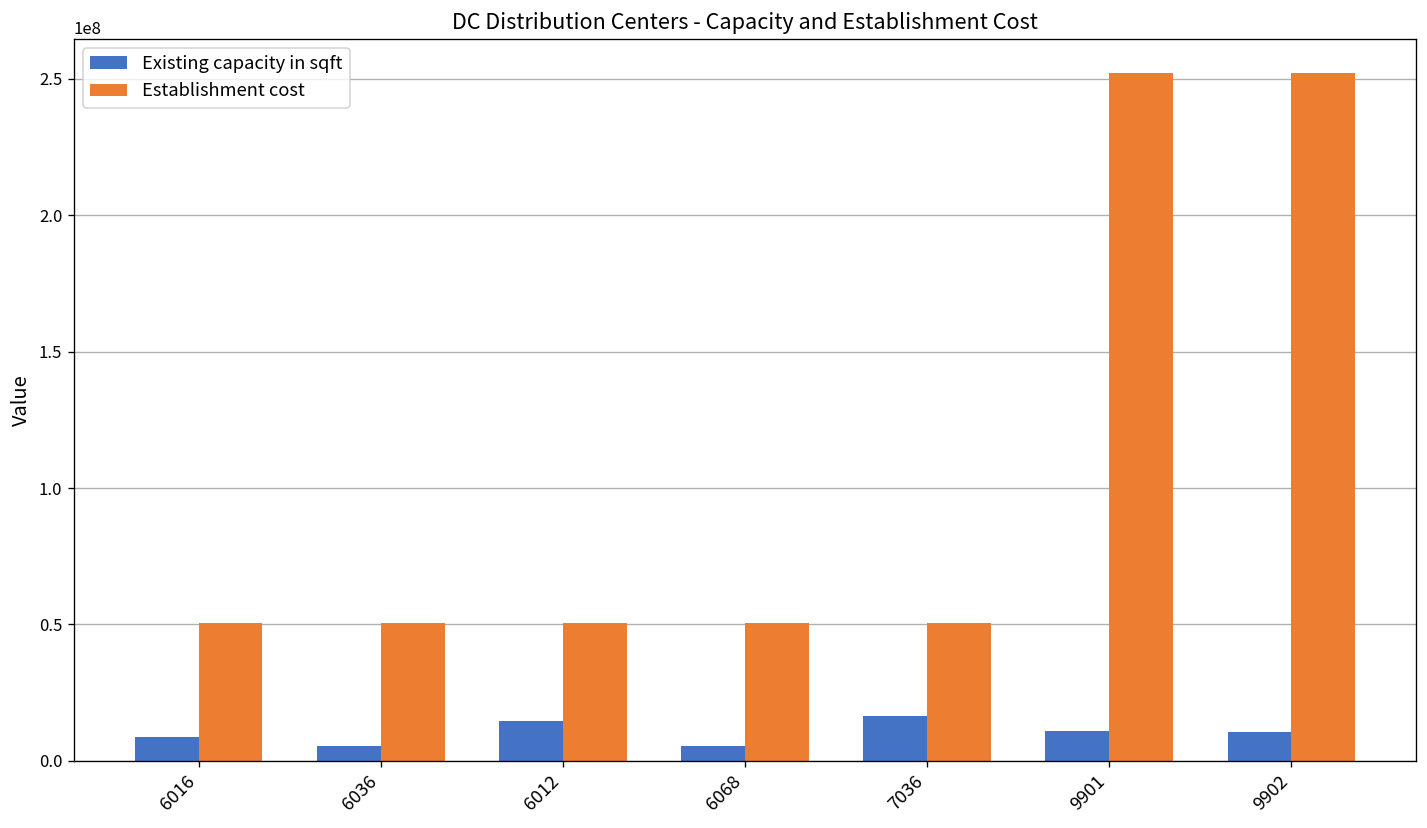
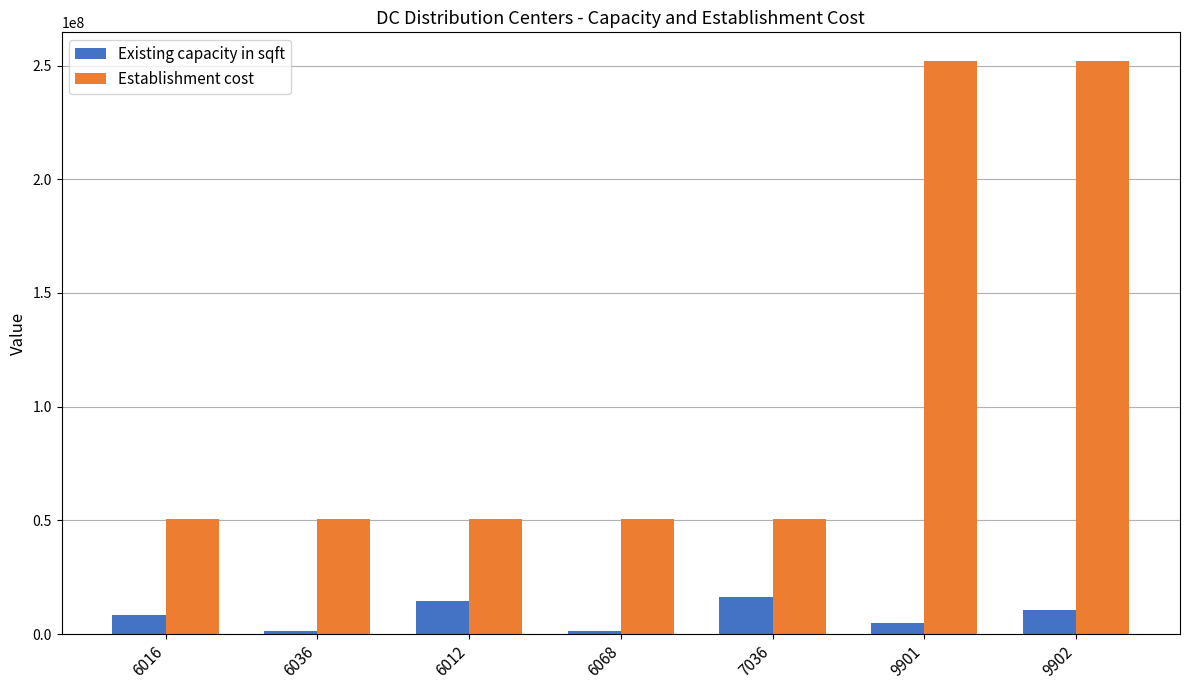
  {
    "Existing capacity in sqft": {
      "6016": 9000000,
-     "6036": 5000000,
+     "6036": 1000000,
      "6012": 14000000,
-     "6068": 5000000,
+     "6068": 1000000,
      "7036": 16000000,
-     "9901": 11000000,
+     "9901": 5000000,
      "9902": 11000000
    },
    "Establishment cost": {
      "6016": 50000000,
      "6036": 50000000,
      "6012": 50000000,
      "6068": 50000000,
      "7036": 50000000,
      "9901": 252000000,
      "9902": 252000000
    }
  }
